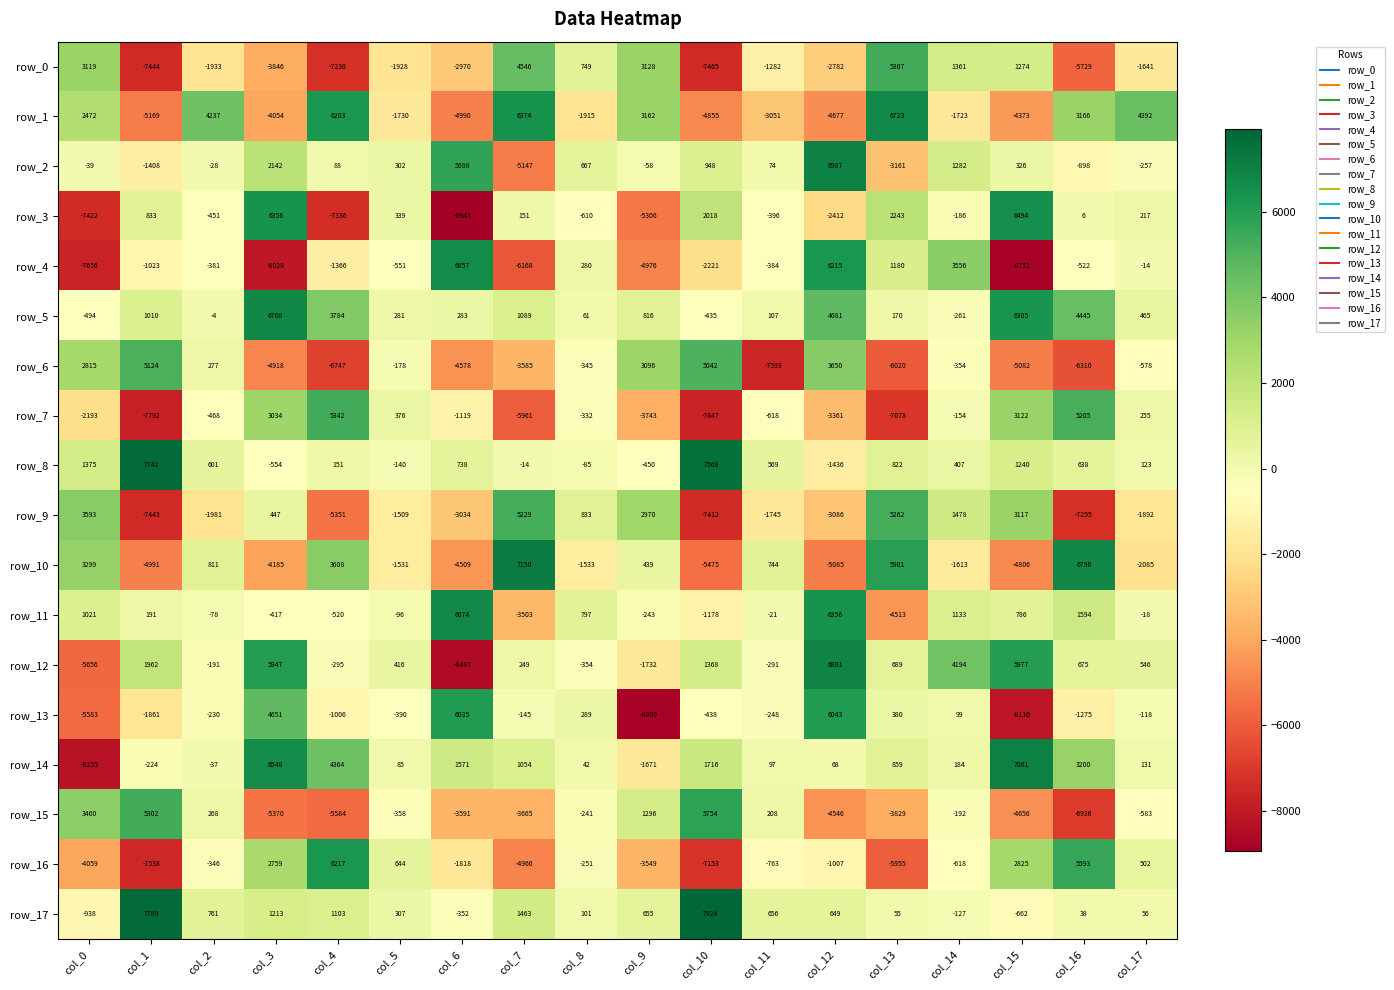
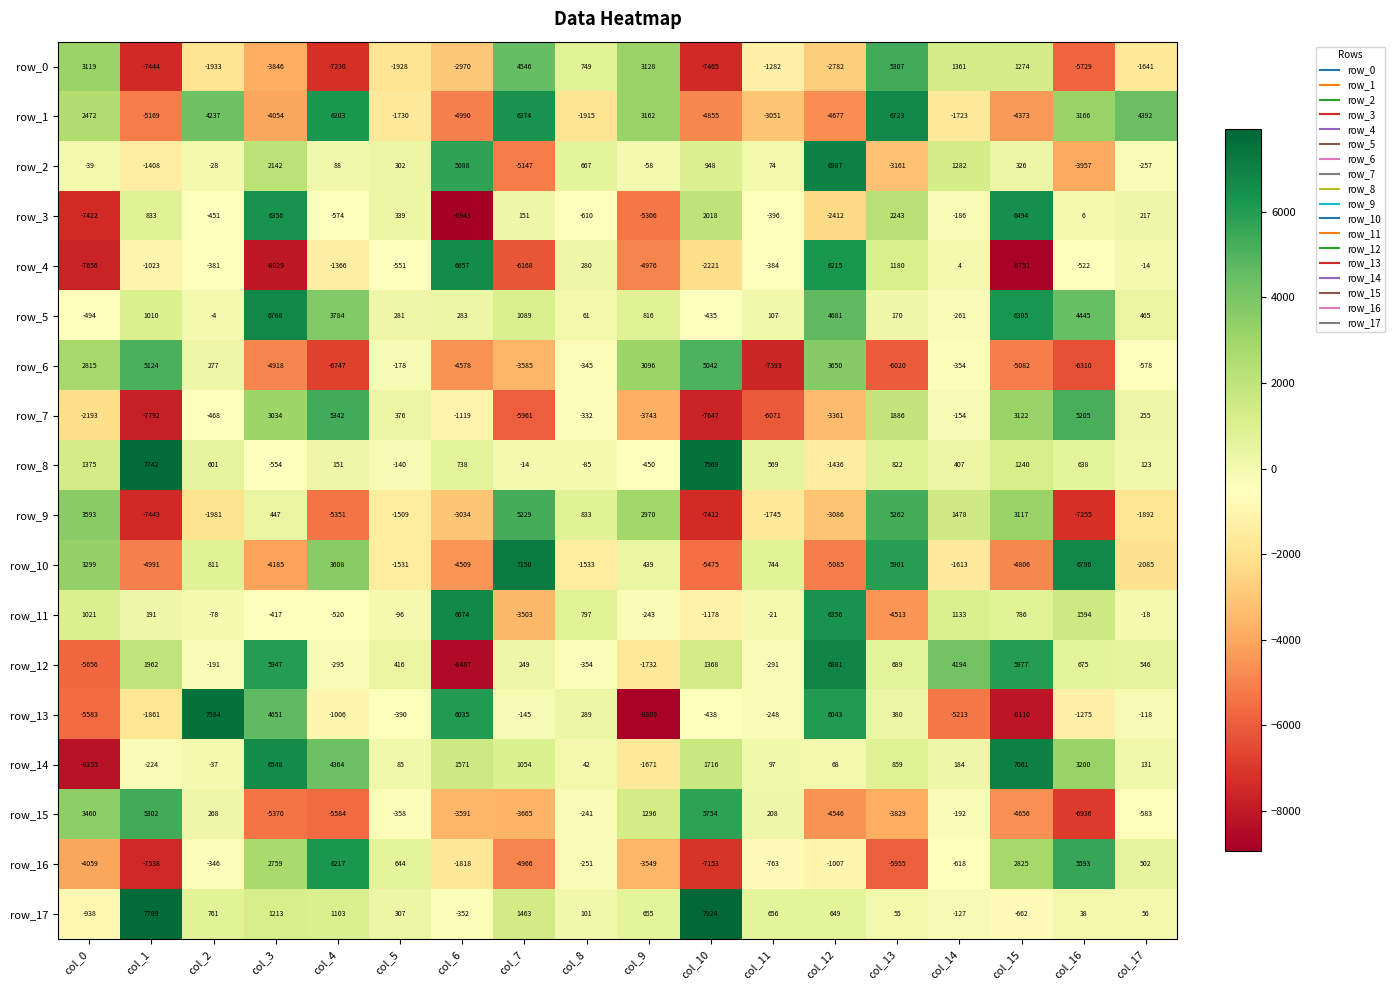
  {
    "row_2": {
      "col_0": -39,
      "col_1": -1408,
      "col_2": -28,
      "col_3": 2142,
      "col_4": 88,
      "col_5": 302,
      "col_6": 5688,
      "col_7": -5147,
      "col_8": 667,
      "col_9": -58,
      "col_10": 948,
      "col_11": 74,
      "col_12": 6987,
      "col_13": -3161,
      "col_14": 1282,
      "col_15": 326,
-     "col_16": -898,
+     "col_16": -3957,
      "col_17": -257
    },
    "row_3": {
      "col_0": -7422,
      "col_1": 833,
      "col_2": -451,
      "col_3": 6356,
-     "col_4": -7336,
+     "col_4": -574,
      "col_5": 339,
      "col_6": -8943,
      "col_7": 151,
      "col_8": -610,
      "col_9": -5306,
      "col_10": 2018,
      "col_11": -396,
      "col_12": -2412,
      "col_13": 2243,
      "col_14": -186,
      "col_15": 6494,
      "col_16": 6,
      "col_17": 217
    },
    "row_4": {
      "col_0": -7656,
      "col_1": -1023,
      "col_2": -381,
      "col_3": -8029,
      "col_4": -1366,
      "col_5": -551,
      "col_6": 6657,
      "col_7": -6168,
      "col_8": 280,
      "col_9": -4976,
      "col_10": -2221,
      "col_11": -384,
      "col_12": 6215,
      "col_13": 1180,
-     "col_14": 3556,
+     "col_14": 4,
      "col_15": -8751,
      "col_16": -522,
      "col_17": -14
    },
    "row_7": {
      "col_0": -2193,
      "col_1": -7792,
      "col_2": -468,
      "col_3": 3034,
      "col_4": 5342,
      "col_5": 376,
      "col_6": -1119,
      "col_7": -5961,
      "col_8": -332,
      "col_9": -3743,
      "col_10": -7647,
-     "col_11": -618,
+     "col_11": -6071,
      "col_12": -3361,
-     "col_13": -7078,
+     "col_13": 1886,
      "col_14": -154,
      "col_15": 3122,
      "col_16": 5205,
      "col_17": 255
    },
    "row_13": {
      "col_0": -5583,
      "col_1": -1861,
-     "col_2": -230,
+     "col_2": 7584,
      "col_3": 4651,
      "col_4": -1006,
      "col_5": -390,
      "col_6": 6035,
      "col_7": -145,
      "col_8": 289,
      "col_9": -8809,
      "col_10": -438,
      "col_11": -248,
      "col_12": 6043,
      "col_13": 380,
-     "col_14": 99,
+     "col_14": -5213,
      "col_15": -8110,
      "col_16": -1275,
      "col_17": -118
    }
  }
